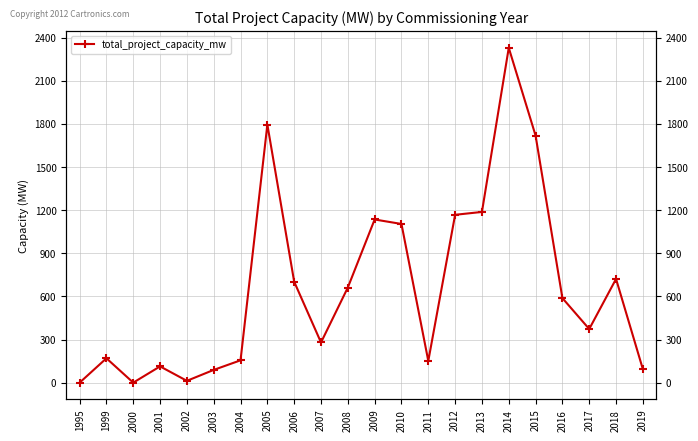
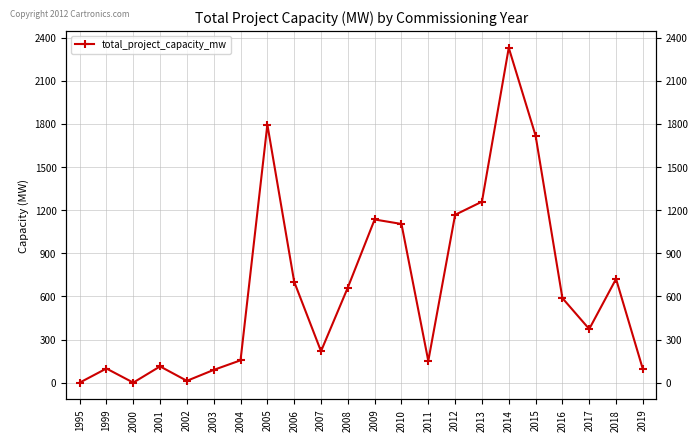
  {
    "1995": 0,
-   "1999": 170,
+   "1999": 100,
    "2000": 0,
    "2001": 110,
    "2002": 10,
    "2003": 90,
    "2004": 160,
    "2005": 1800,
    "2006": 700,
-   "2007": 280,
+   "2007": 220,
    "2008": 660,
    "2009": 1140,
    "2010": 1100,
    "2011": 150,
    "2012": 1170,
-   "2013": 1190,
+   "2013": 1260,
    "2014": 2330,
    "2015": 1720,
    "2016": 590,
    "2017": 370,
    "2018": 720,
    "2019": 90
  }
